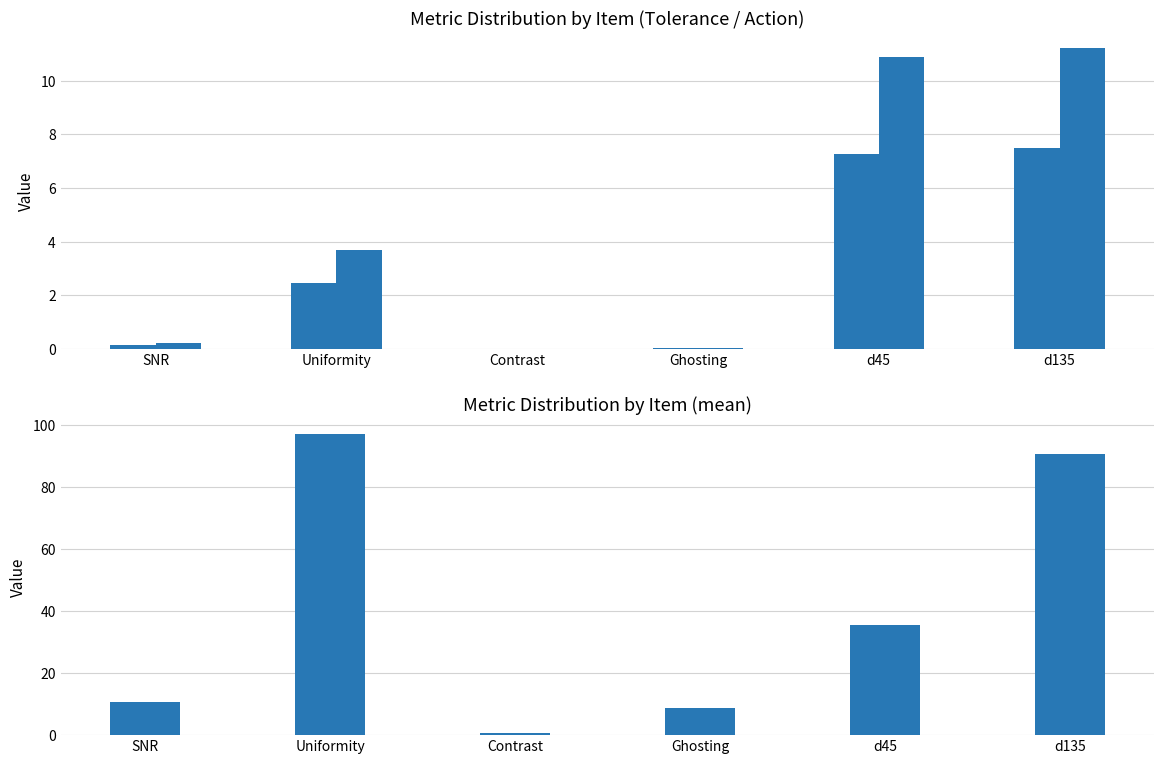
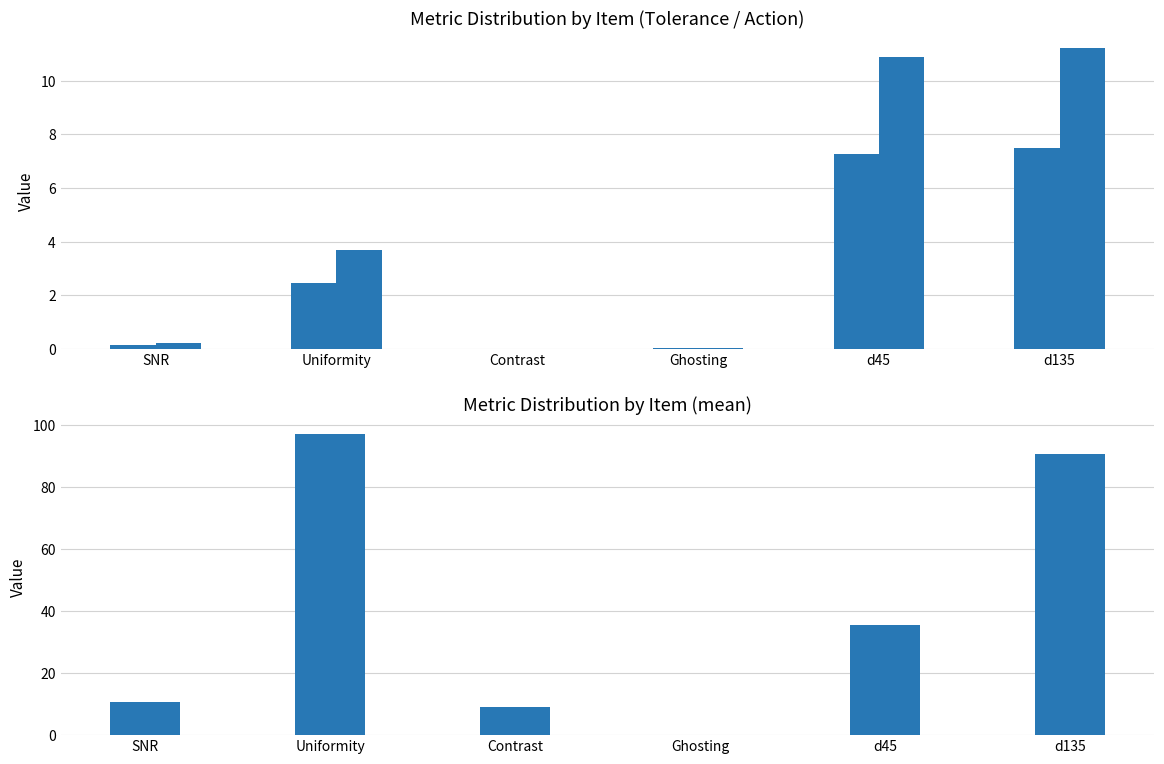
  {
    "Metric Distribution by Item (mean)": {
      "SNR": 11,
      "Uniformity": 97,
-     "Contrast": 1,
-     "Ghosting": 9,
+     "Contrast": 9,
+     "Ghosting": 0,
      "d45": 36,
      "d135": 91
    }
  }
